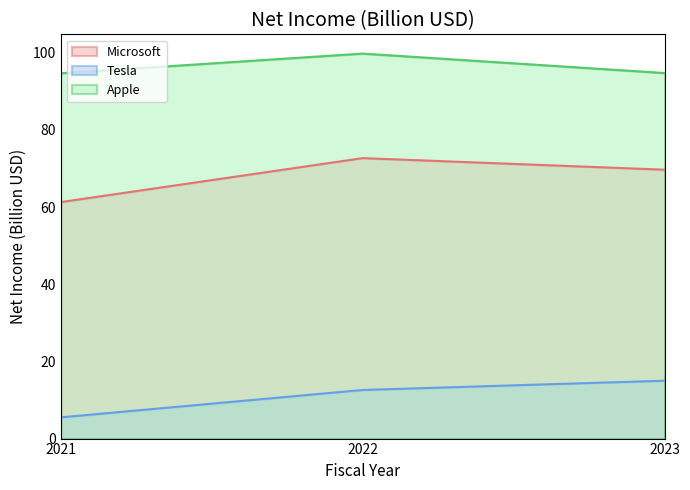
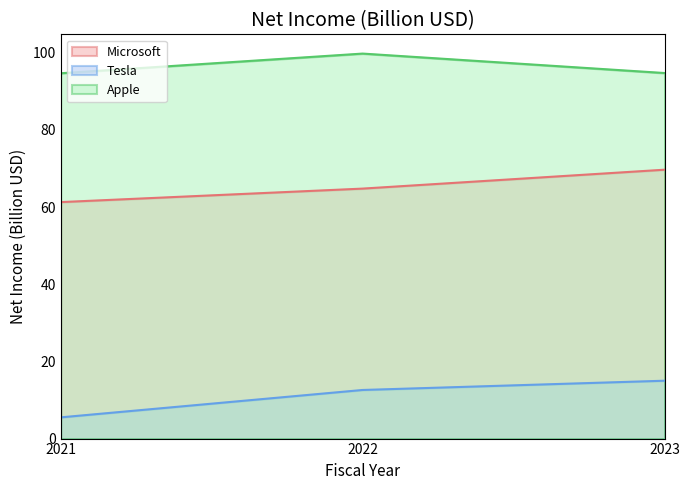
  {
    "Microsoft": {
      "2021": 61,
-     "2022": 73,
+     "2022": 65,
      "2023": 70
    }
  }
